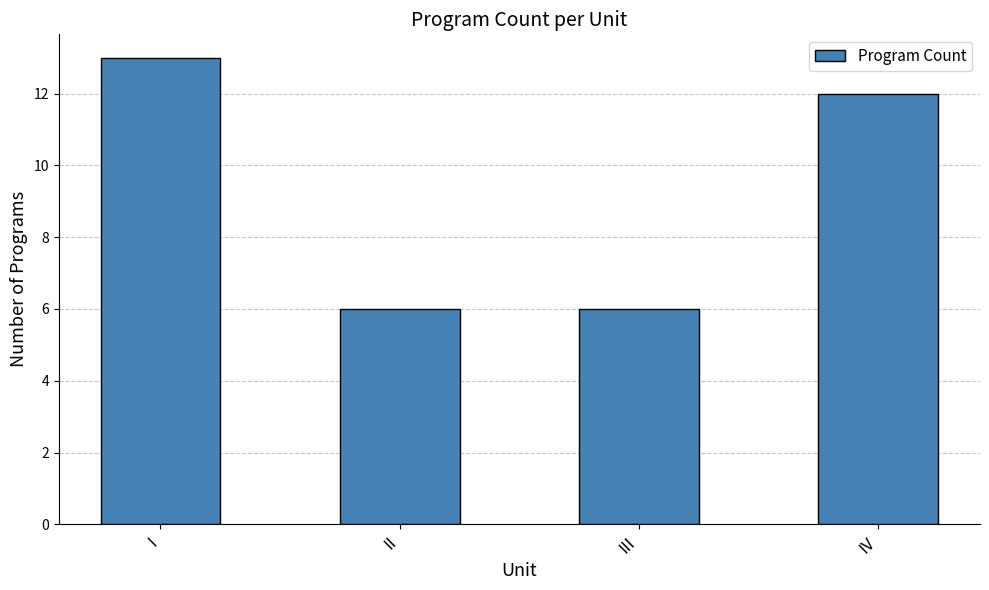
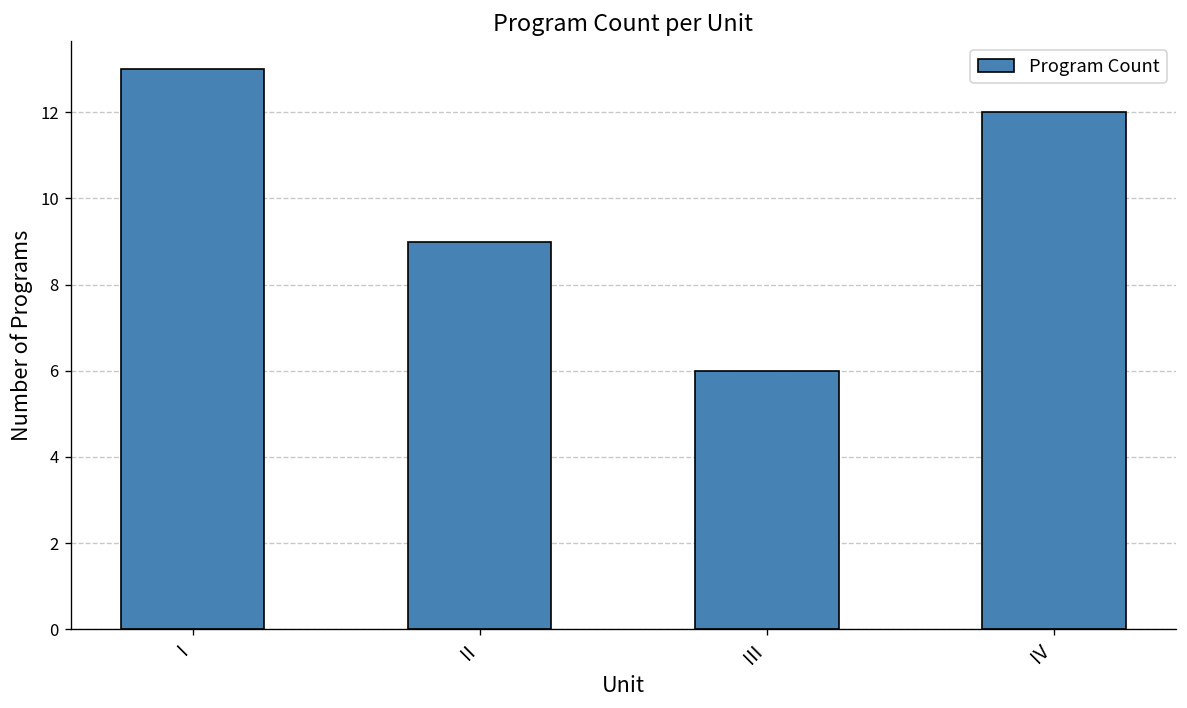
  {
    "I": 13,
-   "II": 6,
+   "II": 9,
    "III": 6,
    "IV": 12
  }
